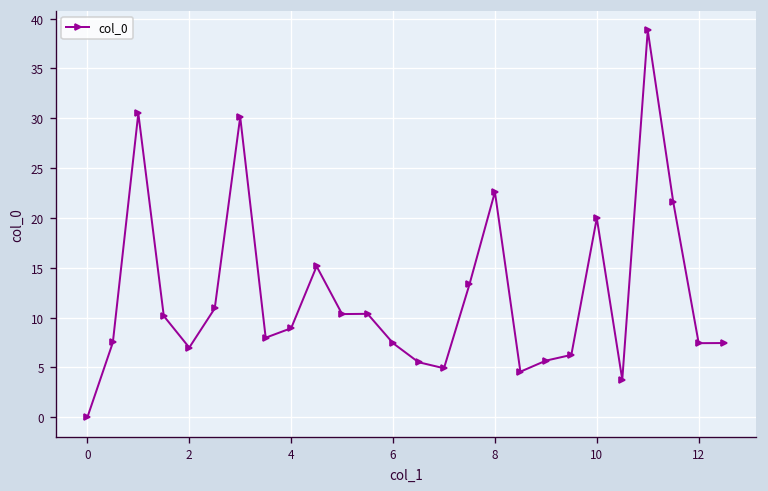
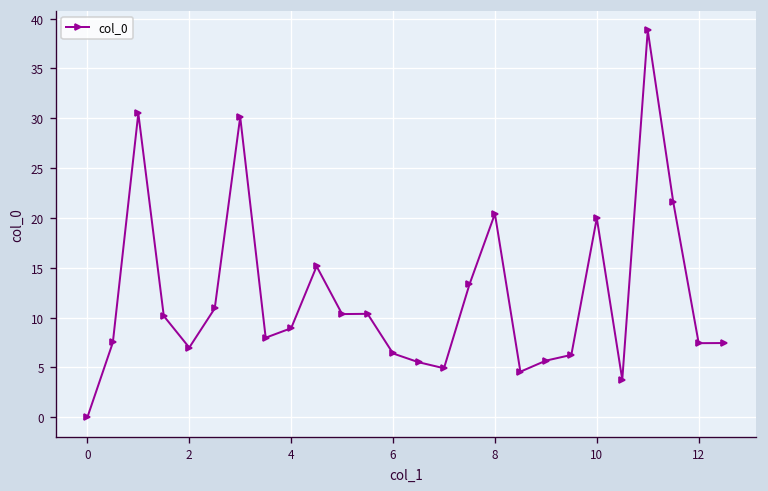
  {
    "0": 0,
    "2": 7,
    "4": 9,
-   "6": 7,
-   "8": 23,
+   "6": 6,
+   "8": 20,
    "10": 20,
    "12": 7
  }
